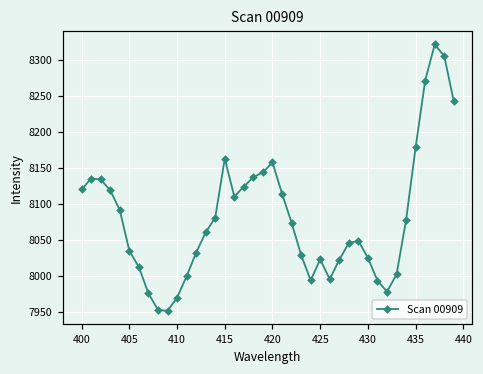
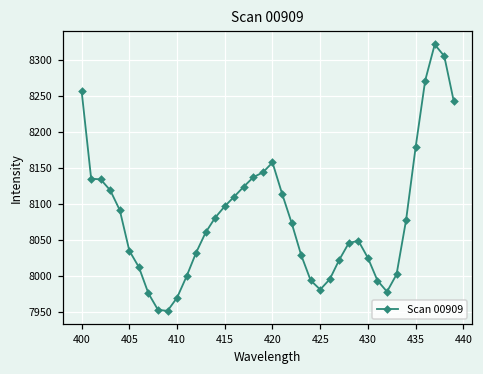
  {
-   "400": 8120,
+   "400": 8260,
    "405": 8040,
    "410": 7970,
-   "415": 8160,
+   "415": 8100,
    "420": 8160,
-   "425": 8020,
+   "425": 7980,
    "430": 8030,
    "435": 8180
  }
